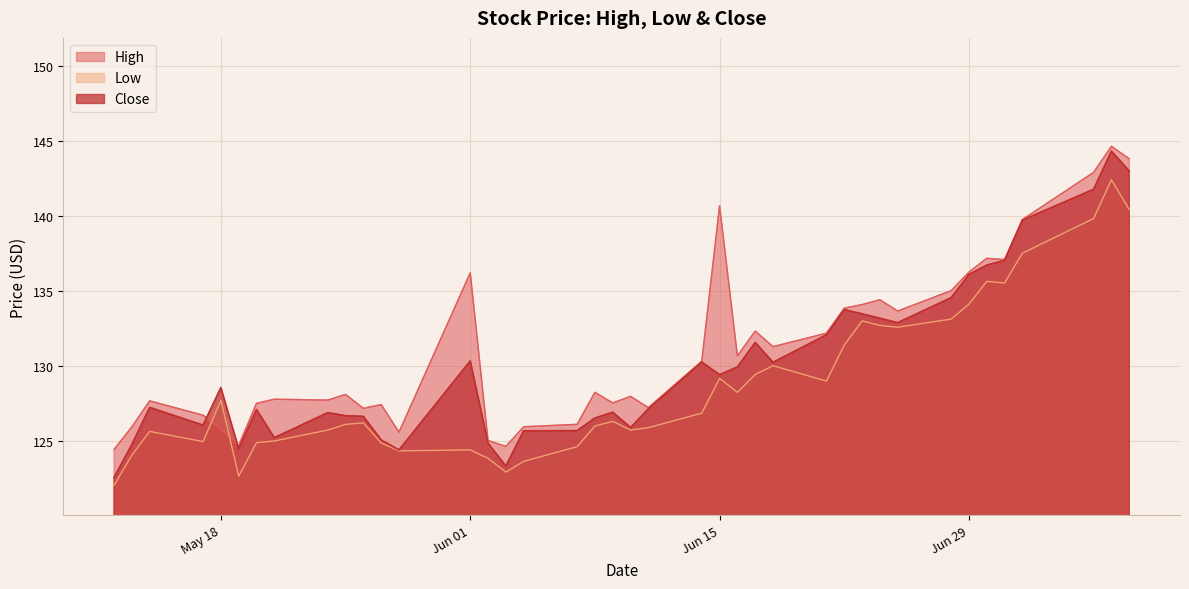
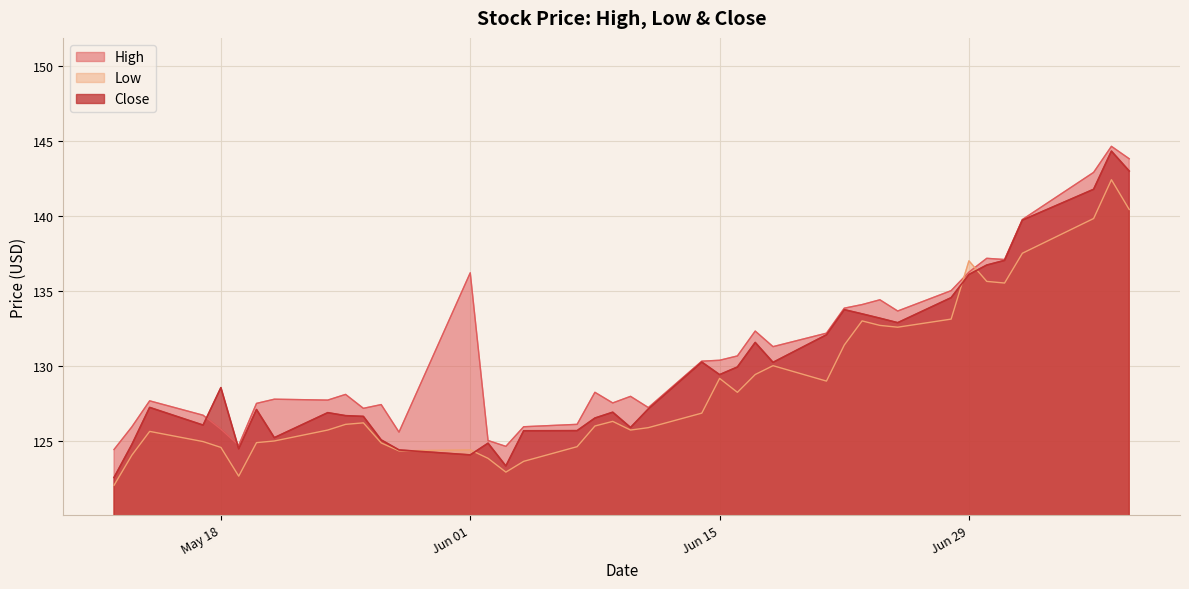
  {
    "High": {
      "May 18": 125.8,
      "Jun 01": 136.2,
-     "Jun 15": 140.7
+     "Jun 15": 130.4
    },
    "Low": {
-     "May 18": 127.7,
+     "May 18": 124.6,
      "Jun 01": 124.4,
      "Jun 15": 129.2,
-     "Jun 29": 134.1
+     "Jun 29": 137.0
    },
    "Close": {
      "May 18": 128.6,
-     "Jun 01": 130.4,
+     "Jun 01": 124.1,
      "Jun 15": 129.4
    }
  }
